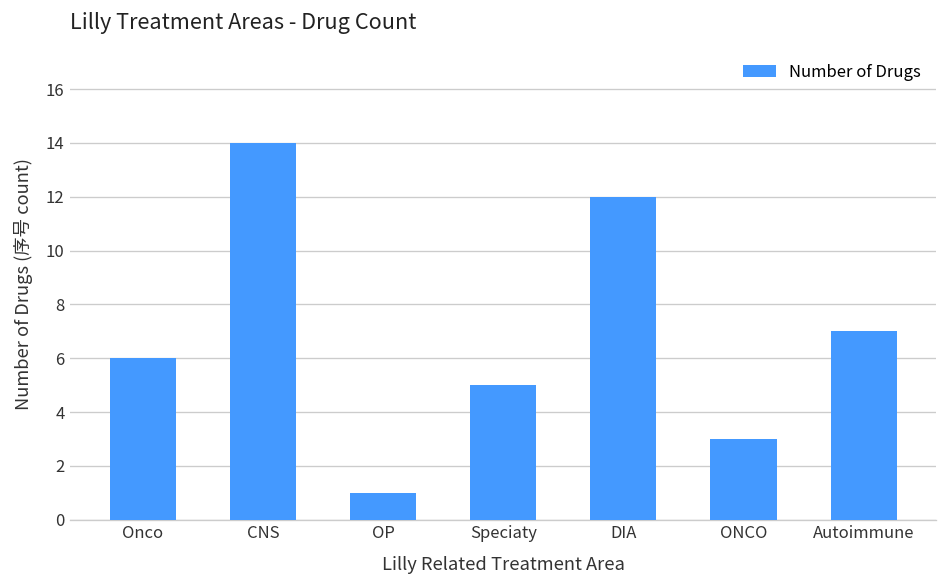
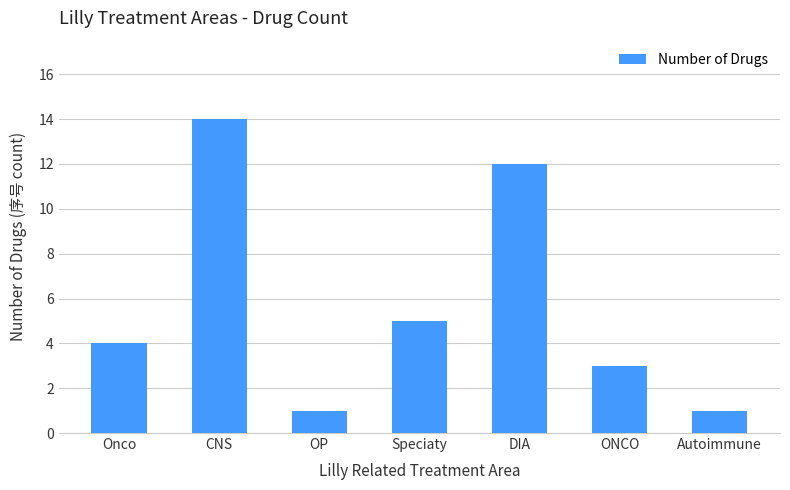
  {
-   "Onco": 6,
+   "Onco": 4,
    "CNS": 14,
    "OP": 1,
    "Speciaty": 5,
    "DIA": 12,
    "ONCO": 3,
-   "Autoimmune": 7
+   "Autoimmune": 1
  }
